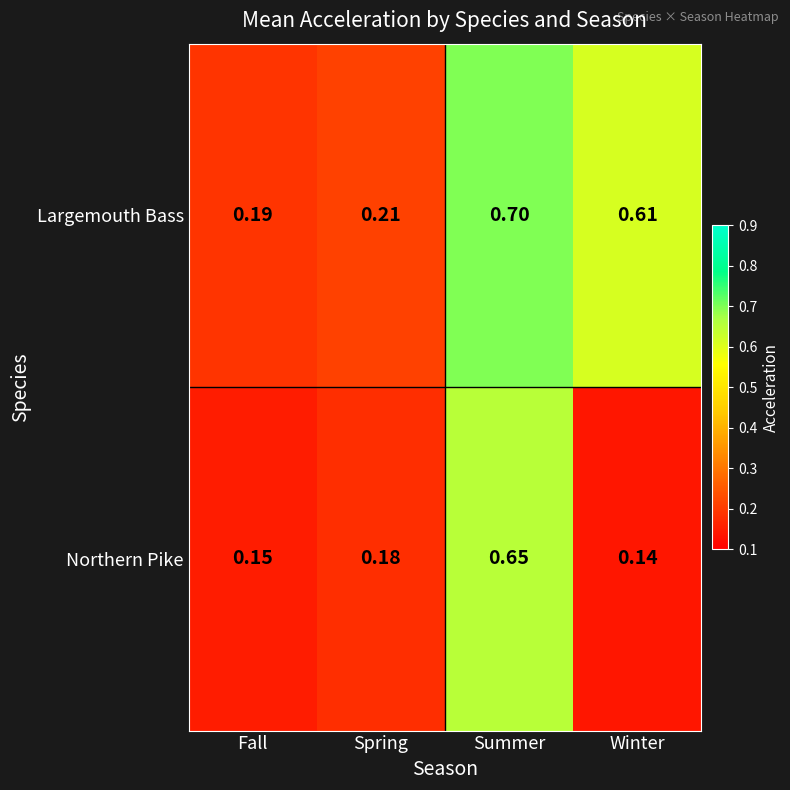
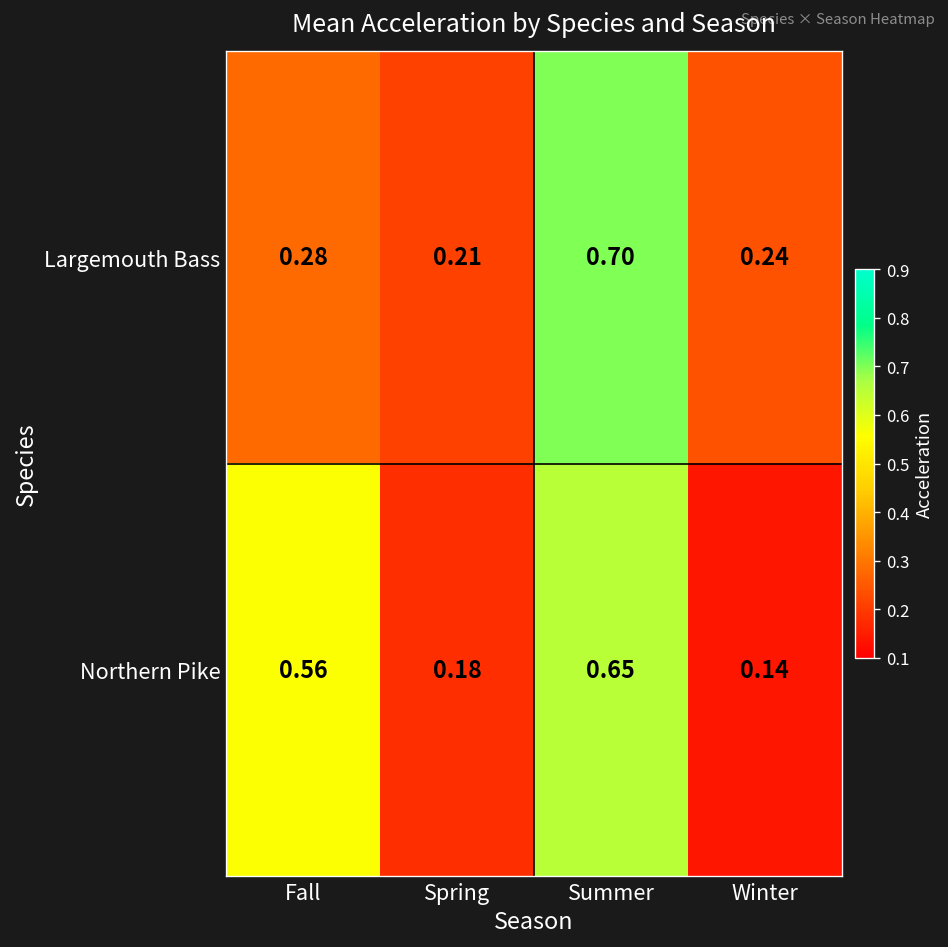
  {
    "Largemouth Bass": {
-     "Fall": 0.19,
+     "Fall": 0.28,
      "Spring": 0.21,
      "Summer": 0.70,
-     "Winter": 0.61
+     "Winter": 0.24
    },
    "Northern Pike": {
-     "Fall": 0.15,
+     "Fall": 0.56,
      "Spring": 0.18,
      "Summer": 0.65,
      "Winter": 0.14
    }
  }
